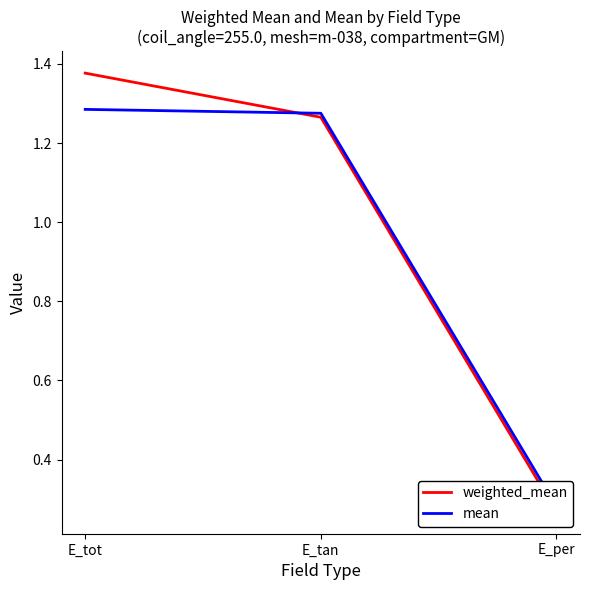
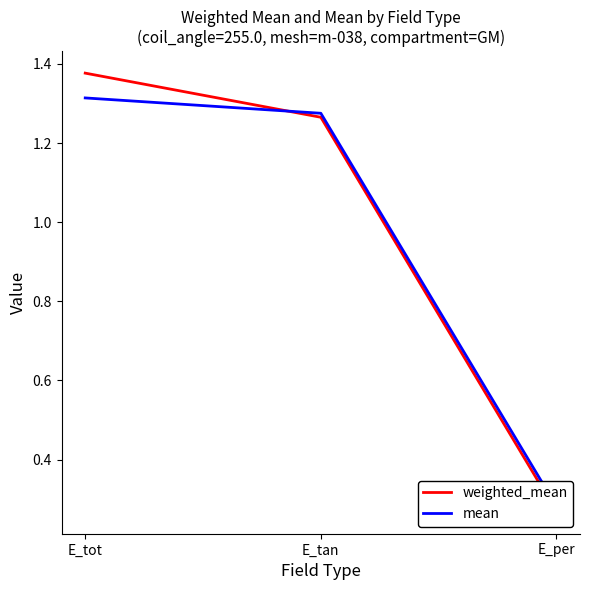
  {
    "weighted_mean": {
      "E_tot": 1.38,
      "E_tan": 1.27
    },
    "mean": {
-     "E_tot": 1.28,
+     "E_tot": 1.31,
      "E_tan": 1.28
    }
  }
